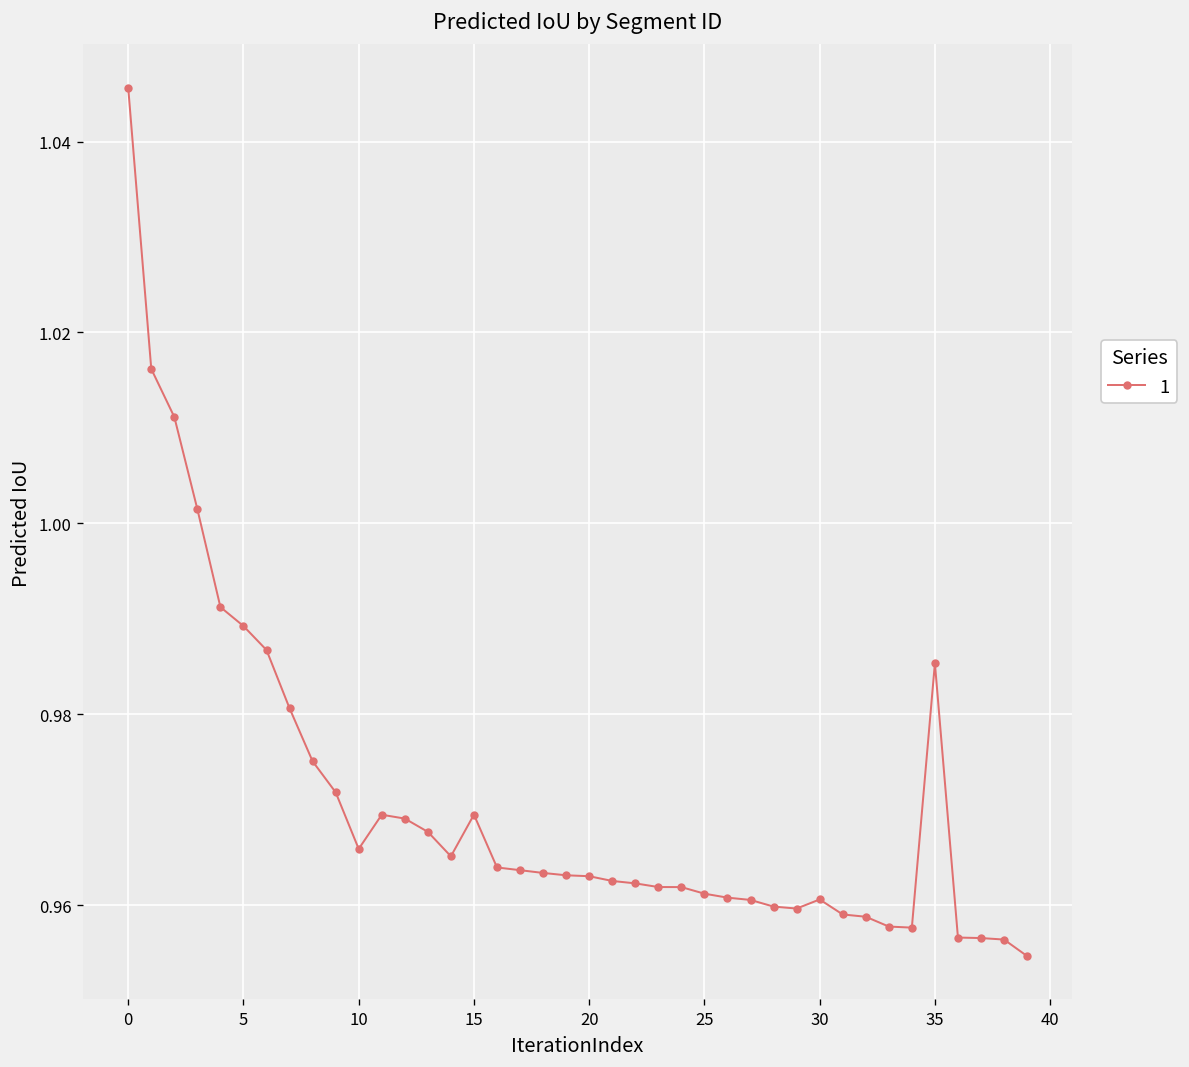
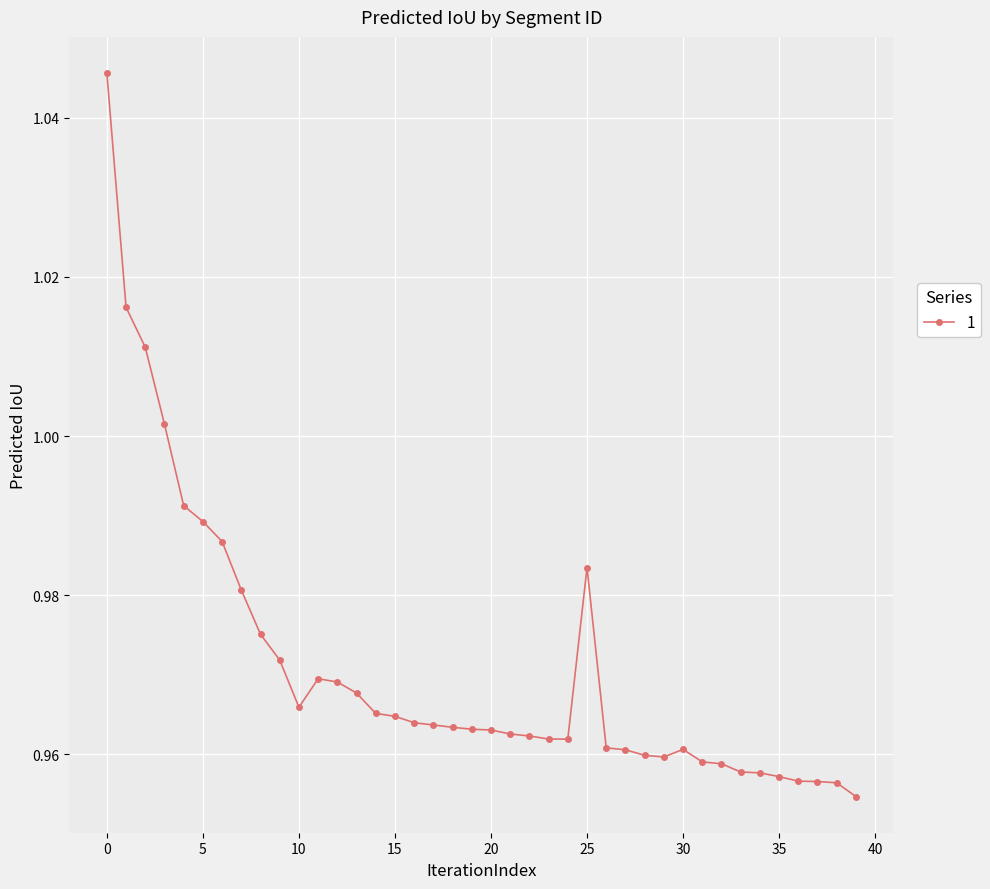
  {
    "0": 1.046,
    "5": 0.989,
    "10": 0.966,
-   "15": 0.969,
+   "15": 0.965,
    "20": 0.963,
-   "25": 0.961,
+   "25": 0.983,
    "30": 0.961,
-   "35": 0.985
+   "35": 0.957
  }
